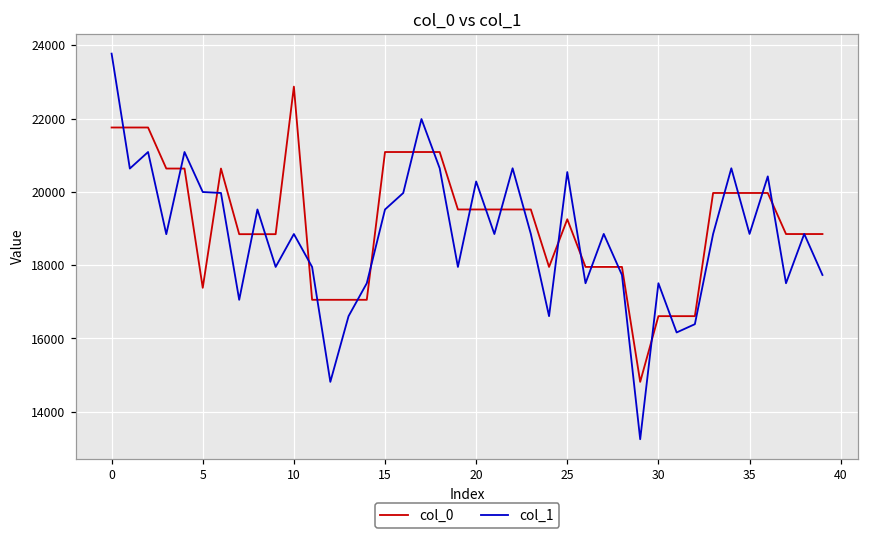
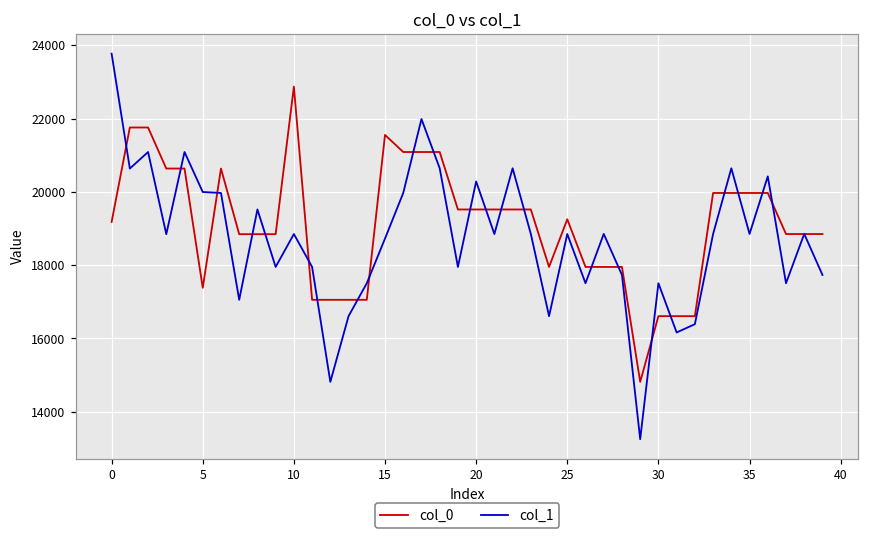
  {
    "col_0": {
-     "0": 21800,
+     "0": 19200,
      "5": 17400,
      "10": 22900,
-     "15": 21100,
+     "15": 21600,
      "20": 19500,
      "25": 19300,
      "30": 16600,
      "35": 20000
    },
    "col_1": {
      "0": 23800,
      "5": 20000,
      "10": 18800,
-     "15": 19500,
+     "15": 18700,
      "20": 20300,
-     "25": 20500,
+     "25": 18800,
      "30": 17500,
      "35": 18900
    }
  }
